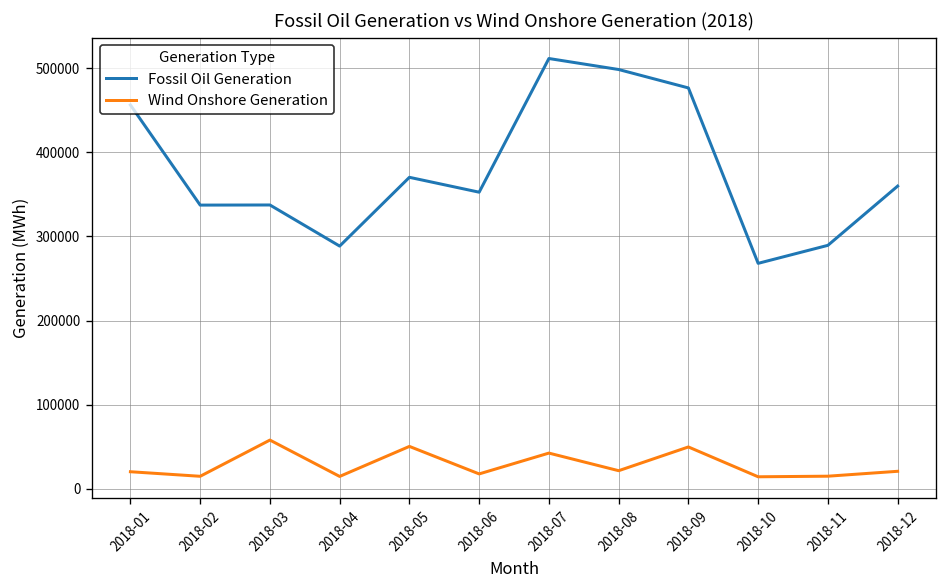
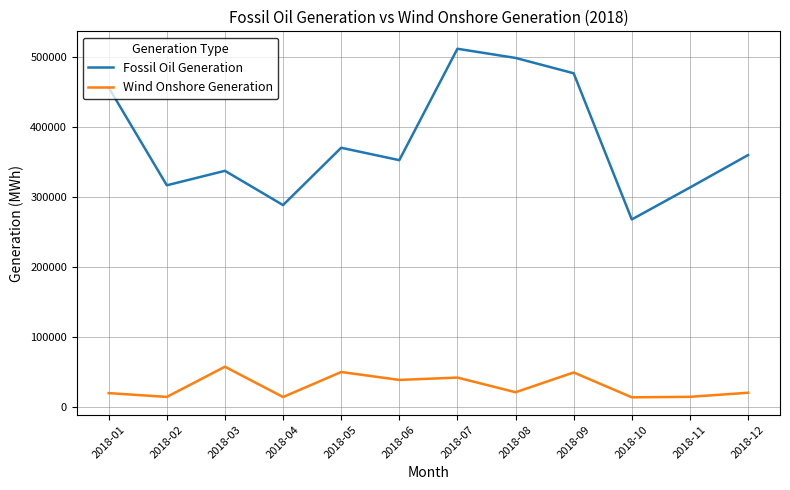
  {
    "Fossil Oil Generation": {
-     "2018-02": 340000,
+     "2018-02": 320000,
      "2018-03": 340000,
      "2018-04": 290000,
      "2018-05": 370000,
      "2018-06": 350000,
      "2018-07": 510000,
      "2018-08": 500000,
      "2018-09": 480000,
      "2018-10": 270000,
-     "2018-11": 290000,
+     "2018-11": 310000,
      "2018-12": 360000
    },
    "Wind Onshore Generation": {
      "2018-01": 20000,
      "2018-02": 20000,
      "2018-03": 60000,
      "2018-04": 10000,
      "2018-05": 50000,
-     "2018-06": 20000,
+     "2018-06": 40000,
      "2018-07": 40000,
      "2018-08": 20000,
      "2018-09": 50000,
      "2018-10": 10000,
      "2018-11": 20000,
      "2018-12": 20000
    }
  }
